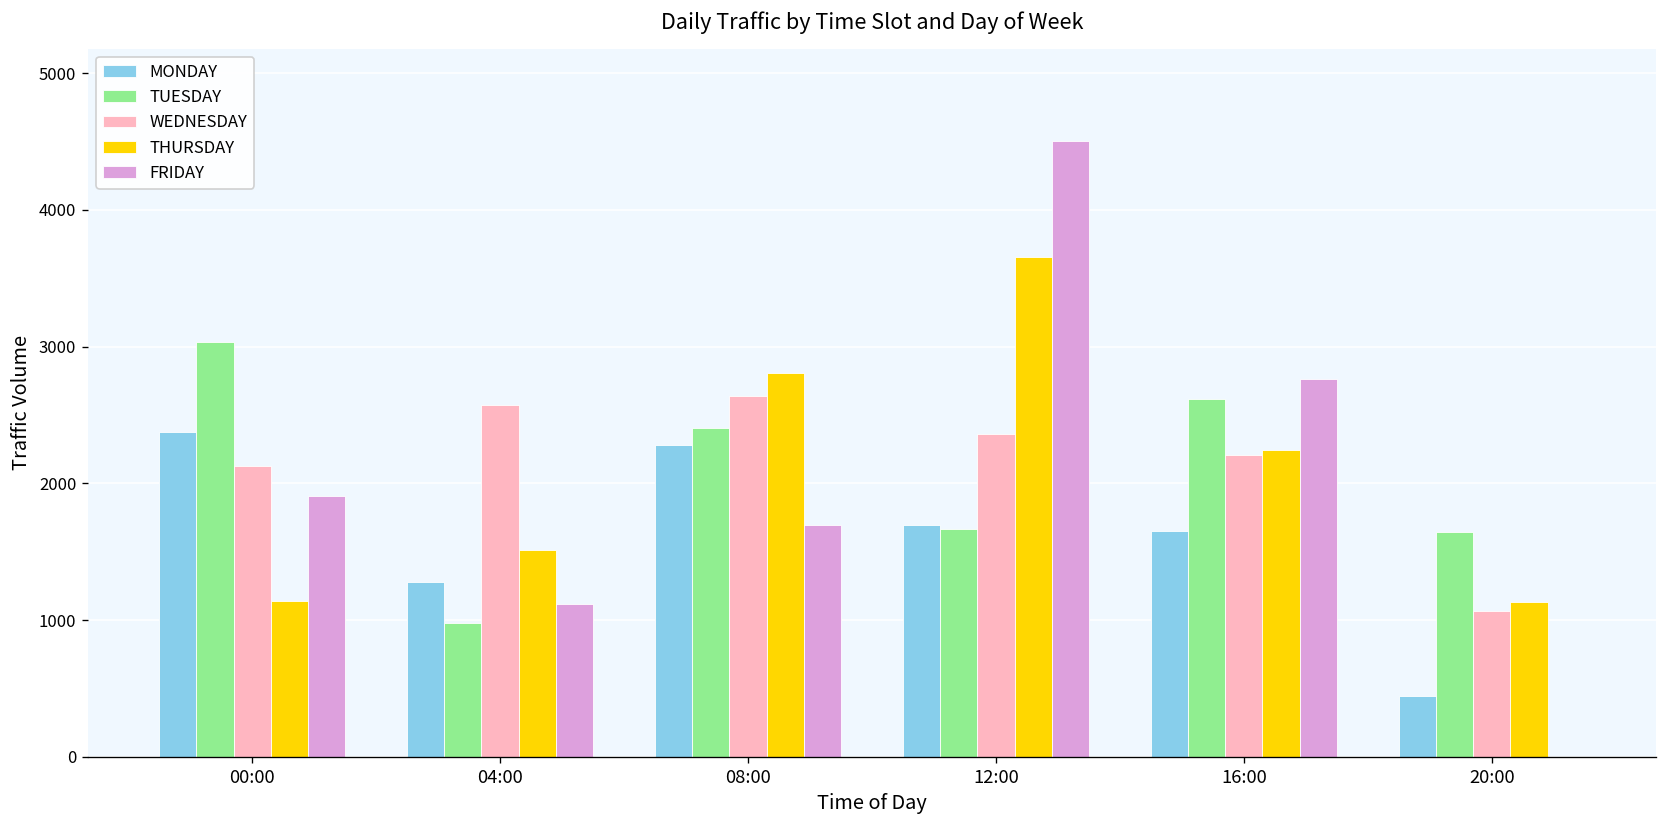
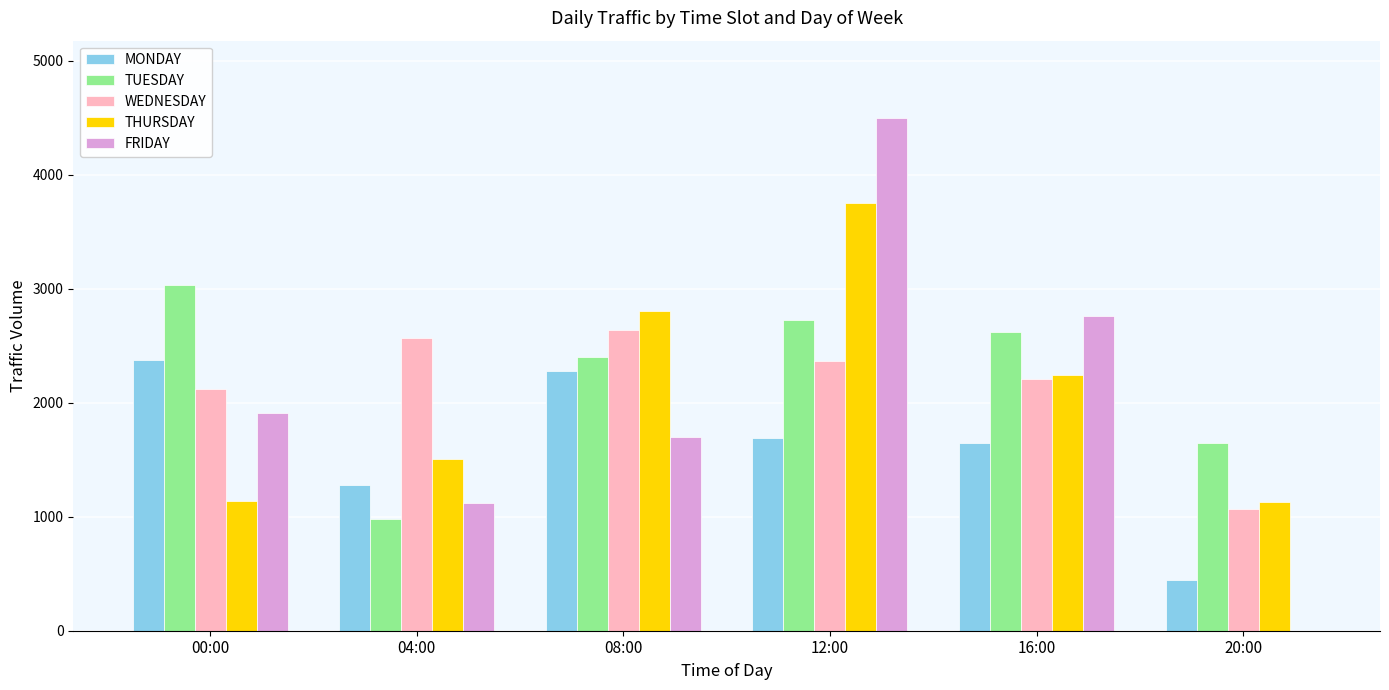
  {
    "MONDAY": {
      "00:00": 2380,
      "04:00": 1280,
      "08:00": 2280,
      "12:00": 1690,
      "16:00": 1650,
      "20:00": 440
    },
    "TUESDAY": {
      "00:00": 3030,
      "04:00": 980,
      "08:00": 2400,
-     "12:00": 1670,
+     "12:00": 2720,
      "16:00": 2620,
      "20:00": 1650
    },
    "THURSDAY": {
      "00:00": 1140,
      "04:00": 1510,
      "08:00": 2810,
-     "12:00": 3650,
+     "12:00": 3750,
      "16:00": 2250,
      "20:00": 1130
    }
  }
